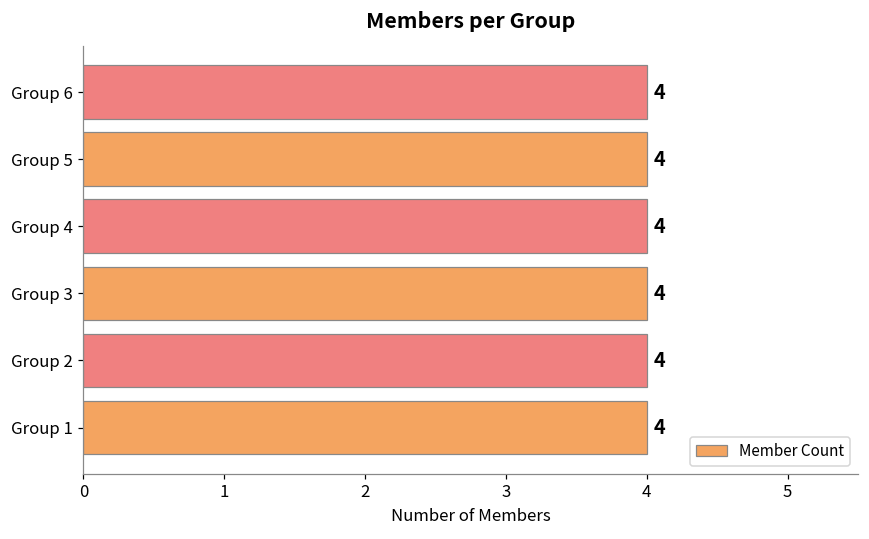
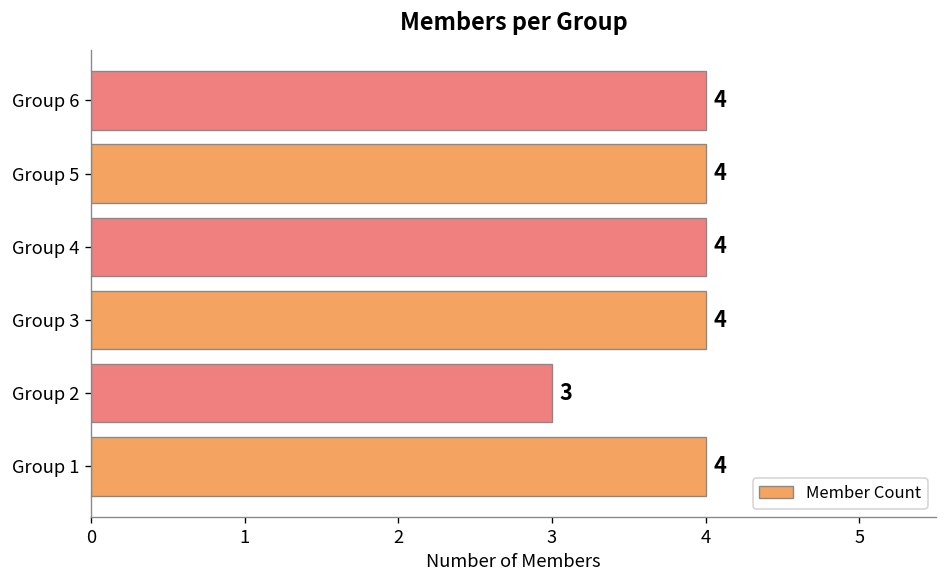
  {
    "Group 6": 4,
    "Group 5": 4,
    "Group 4": 4,
    "Group 3": 4,
-   "Group 2": 4,
+   "Group 2": 3,
    "Group 1": 4
  }
